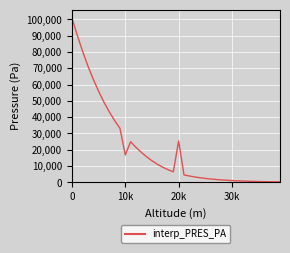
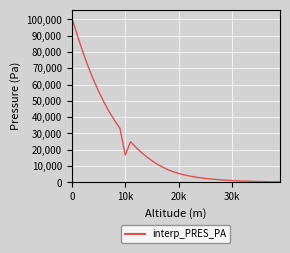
  {
    "0": "101,000",
    "10k": "17,000",
-   "20k": "25,000",
+   "20k": "5,000",
    "30k": "1,000"
  }
